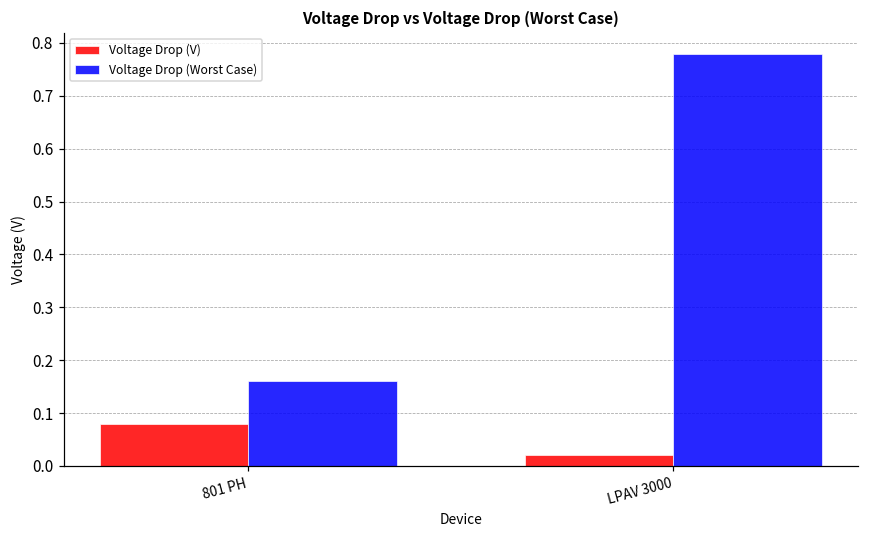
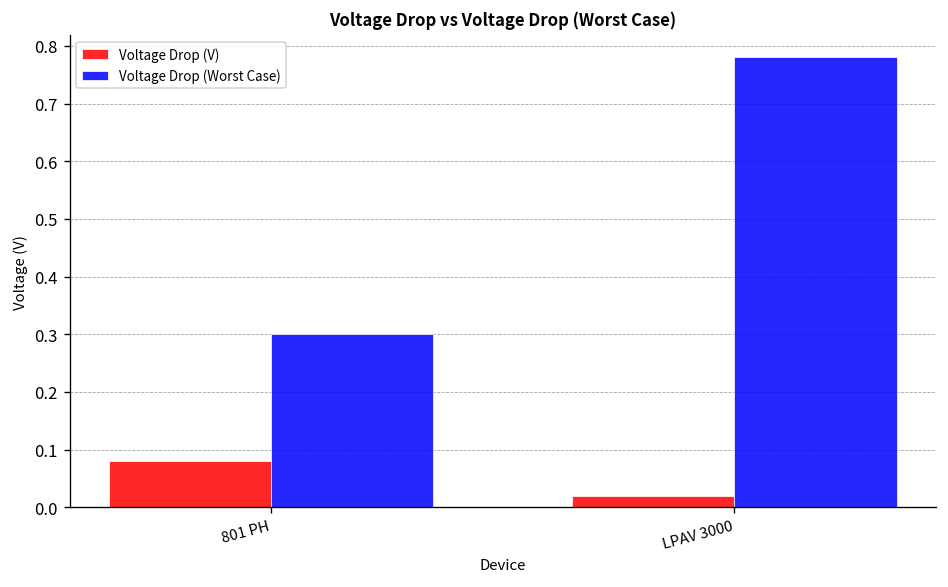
  {
    "Voltage Drop (V)": {
      "801 PH": 0.08,
      "LPAV 3000": 0.02
    },
    "Voltage Drop (Worst Case)": {
-     "801 PH": 0.16,
+     "801 PH": 0.30,
      "LPAV 3000": 0.78
    }
  }
